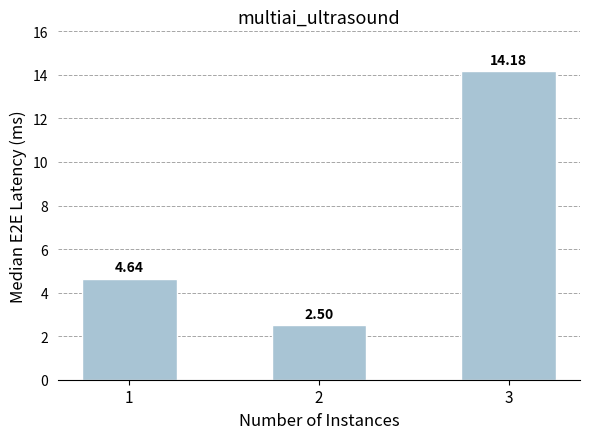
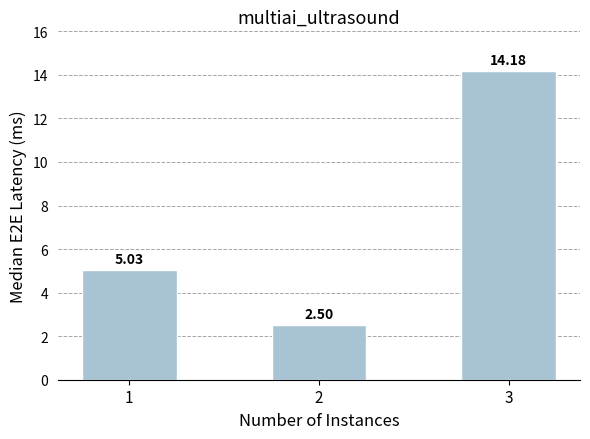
  {
-   "1": 4.64,
+   "1": 5.03,
    "2": 2.50,
    "3": 14.18
  }
